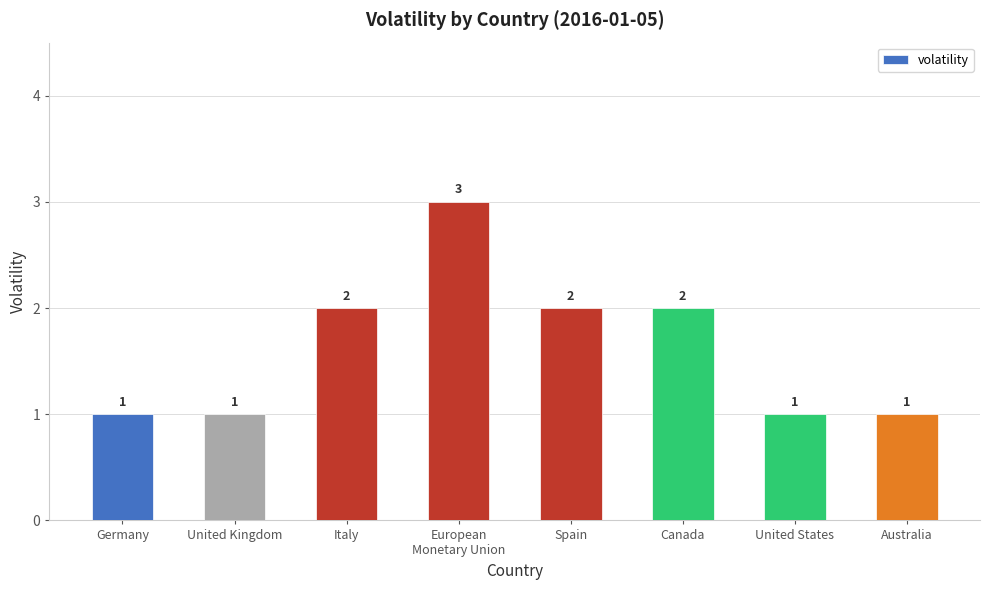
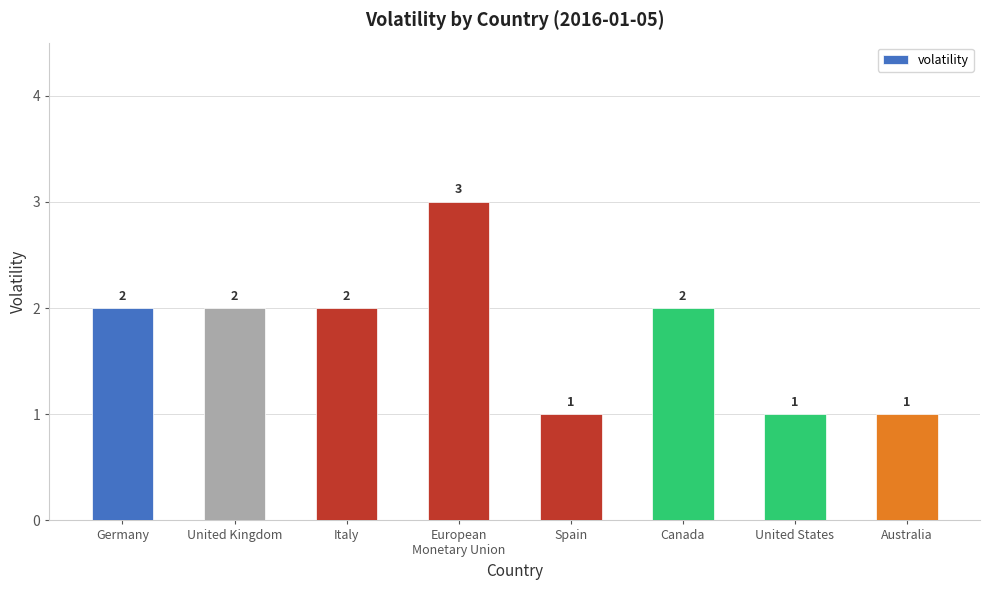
  {
-   "Germany": 1,
-   "United Kingdom": 1,
+   "Germany": 2,
+   "United Kingdom": 2,
    "Italy": 2,
    "European Monetary Union": 3,
-   "Spain": 2,
+   "Spain": 1,
    "Canada": 2,
    "United States": 1,
    "Australia": 1
  }
